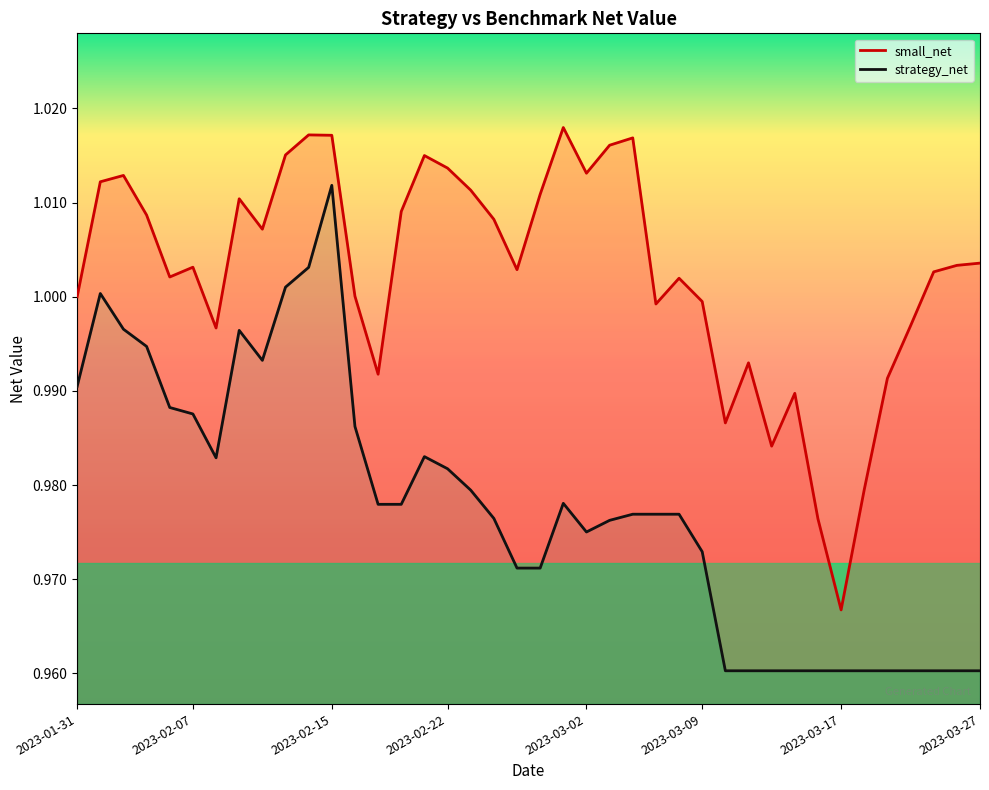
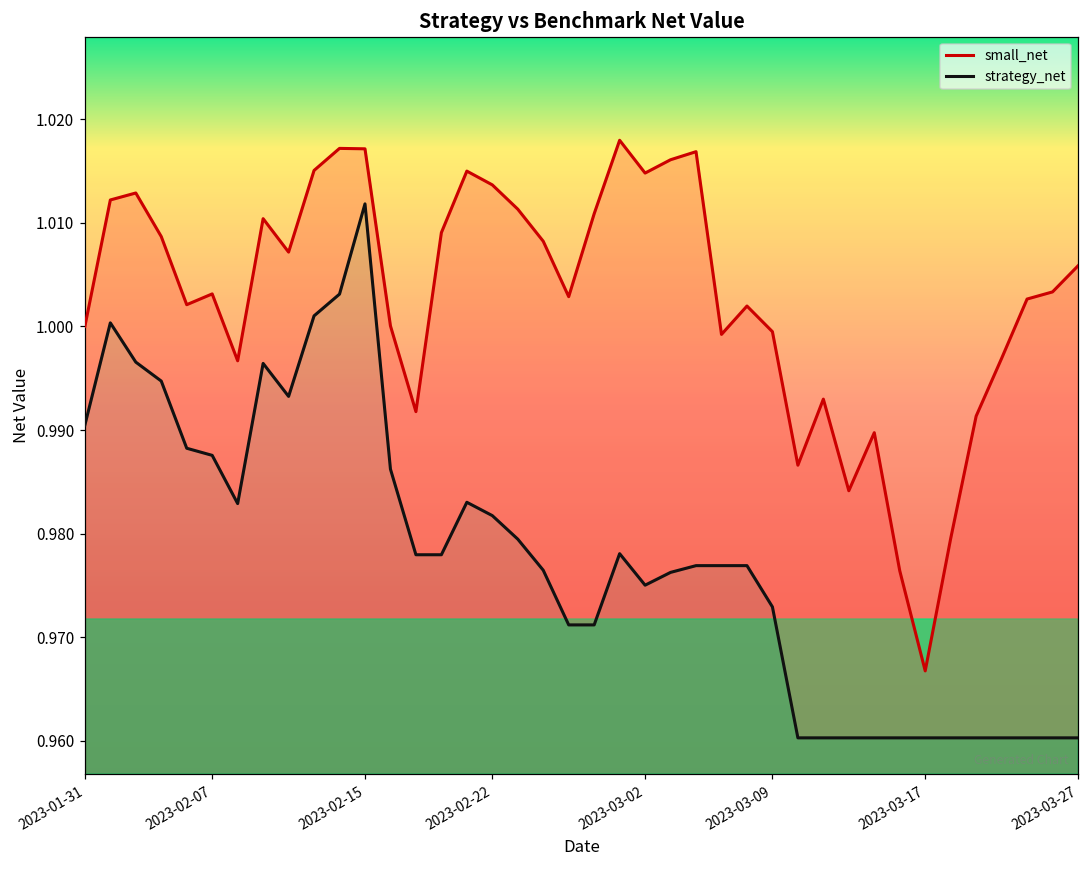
  {
    "small_net": {
      "2023-01-31": 1.000,
      "2023-02-07": 1.003,
      "2023-02-15": 1.017,
      "2023-02-22": 1.014,
-     "2023-03-02": 1.013,
+     "2023-03-02": 1.015,
      "2023-03-09": 0.999,
-     "2023-03-27": 1.004
+     "2023-03-27": 1.006
    },
    "strategy_net": {
      "2023-01-31": 0.990,
      "2023-02-07": 0.988,
      "2023-02-15": 1.012,
      "2023-02-22": 0.982,
      "2023-03-02": 0.975,
      "2023-03-09": 0.973
    }
  }
